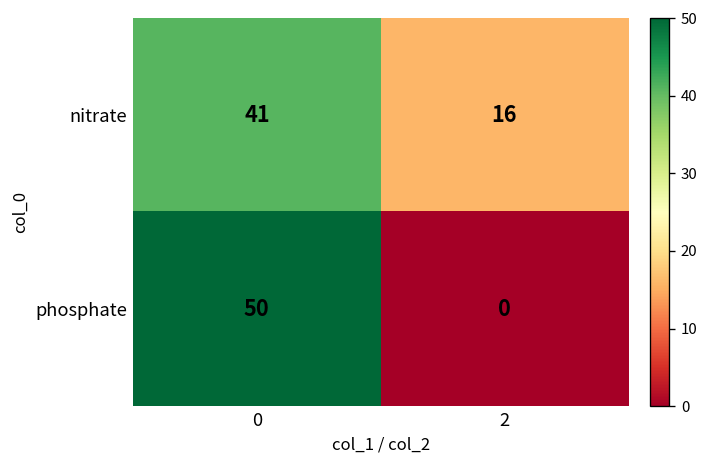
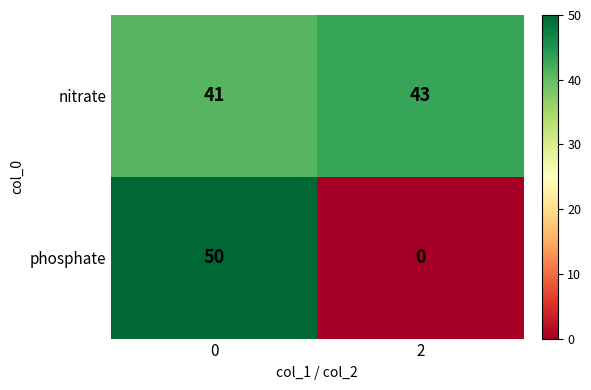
  {
    "nitrate": {
      "0": 41,
-     "2": 16
+     "2": 43
    },
    "phosphate": {
      "0": 50,
      "2": 0
    }
  }
